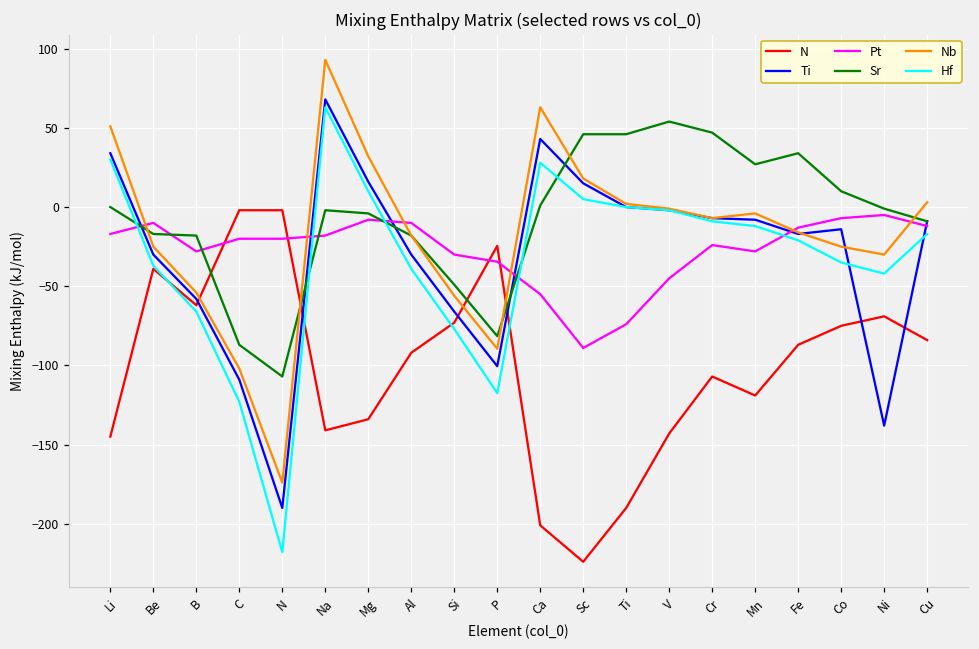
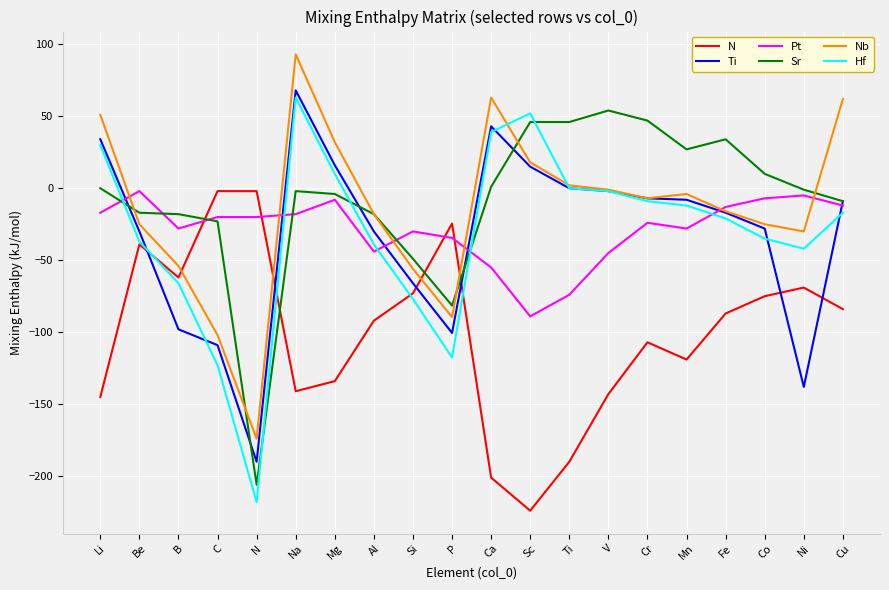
  {
    "N": {
      "Li": -145,
      "Be": -39,
      "B": -62,
      "C": -2,
      "N": -2,
      "Na": -141,
      "Mg": -134,
      "Al": -92,
      "Si": -73,
      "P": -25,
      "Ca": -201,
      "Sc": -224,
      "Ti": -190,
      "V": -143,
      "Cr": -107,
      "Mn": -119,
      "Fe": -87,
      "Co": -75,
      "Ni": -69,
      "Cu": -84
    },
    "Ti": {
      "Li": 34,
      "Be": -30,
-     "B": -58,
+     "B": -98,
      "C": -109,
      "N": -190,
      "Na": 68,
      "Mg": 16,
      "Al": -30,
      "Si": -66,
      "P": -101,
      "Ca": 43,
      "Sc": 15,
      "Mn": -8,
-     "Co": -14,
+     "Co": -28,
      "Ni": -138
    },
    "Pt": {
      "Li": -17,
-     "Be": -10,
+     "Be": -2,
      "B": -28,
      "C": -20,
      "N": -20,
      "Na": -18,
      "Mg": -8,
-     "Al": -10,
+     "Al": -44,
      "Si": -30,
      "P": -35,
      "Ca": -55,
      "Sc": -89,
      "Ti": -74,
      "V": -45,
      "Cr": -24,
      "Mn": -28,
      "Fe": -13,
      "Co": -7,
      "Ni": -5,
      "Cu": -12
    },
    "Sr": {
      "Li": 0,
      "Be": -17,
      "B": -18,
-     "C": -87,
-     "N": -107,
+     "C": -23,
+     "N": -206,
      "Na": -2,
      "Mg": -4,
      "Si": -49,
      "P": -82,
      "Ca": 1,
      "Sc": 46,
      "Ti": 46,
      "V": 54,
      "Cr": 47,
      "Mn": 27,
      "Fe": 34,
      "Co": 10,
      "Ni": -1
    },
    "Nb": {
      "Li": 51,
      "Be": -25,
      "B": -54,
      "C": -102,
      "N": -174,
      "Na": 93,
      "Mg": 32,
      "Si": -56,
      "P": -90,
      "Ca": 63,
      "Sc": 18,
      "Ti": 2,
      "Mn": -4,
      "Co": -25,
      "Ni": -30,
-     "Cu": 3
+     "Cu": 62
    },
    "Hf": {
      "Li": 30,
      "Be": -37,
      "B": -66,
      "C": -123,
      "N": -218,
      "Na": 63,
      "Mg": 10,
      "Al": -39,
      "Si": -77,
      "P": -118,
-     "Ca": 28,
-     "Sc": 5,
+     "Ca": 39,
+     "Sc": 52,
      "Cr": -9,
      "Mn": -12,
      "Fe": -21,
      "Co": -35,
      "Ni": -42,
      "Cu": -17
    }
  }
